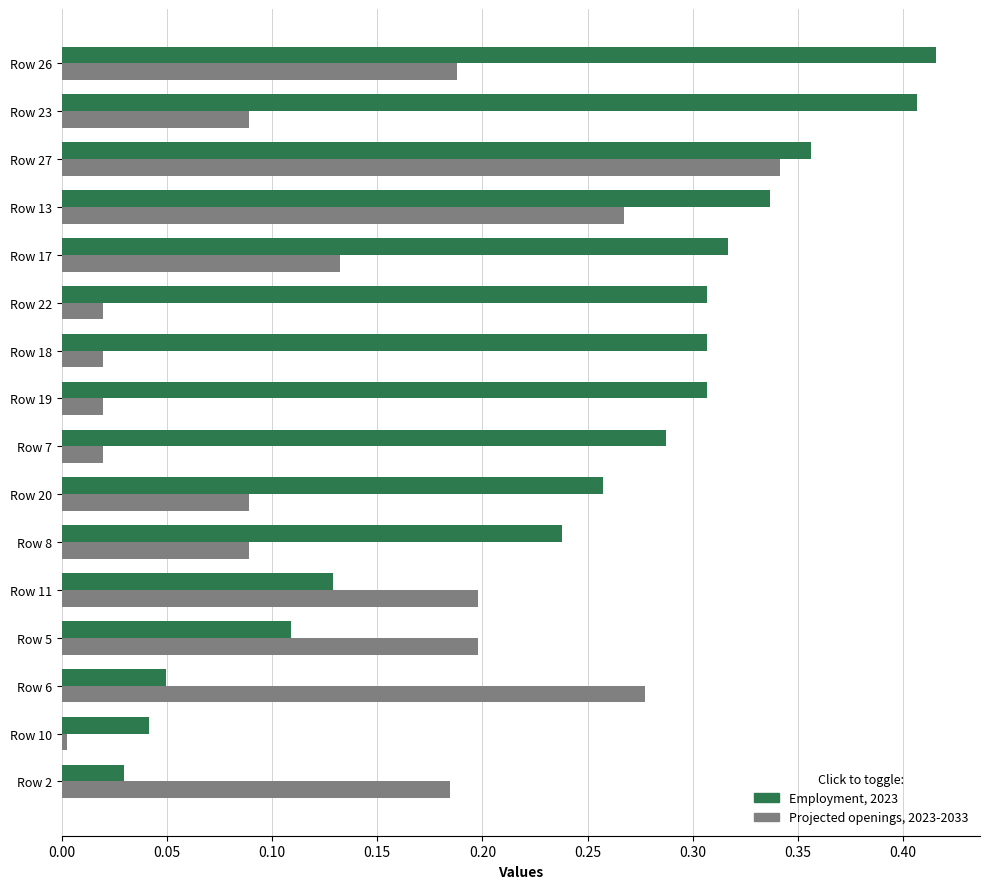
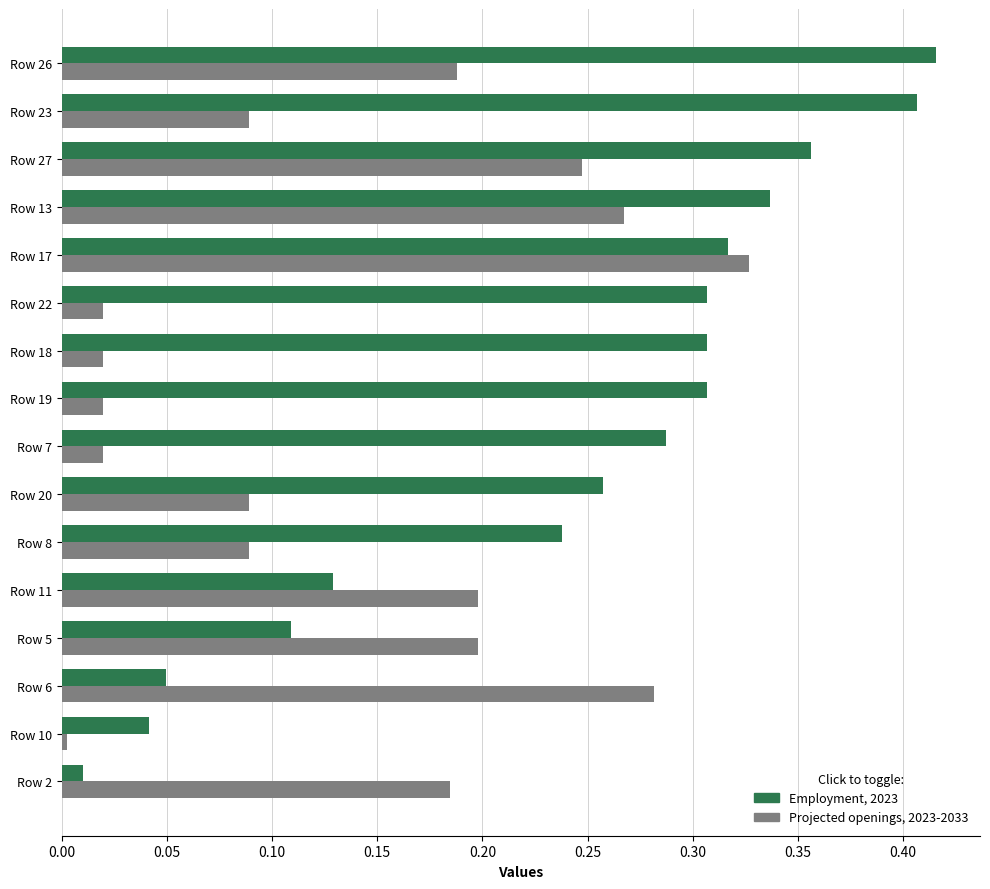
  {
    "Employment, 2023": {
      "Row 26": 0.416,
      "Row 23": 0.407,
      "Row 27": 0.356,
      "Row 13": 0.337,
      "Row 17": 0.317,
      "Row 22": 0.307,
      "Row 18": 0.307,
      "Row 19": 0.307,
      "Row 7": 0.287,
      "Row 20": 0.257,
      "Row 8": 0.238,
      "Row 11": 0.129,
      "Row 5": 0.109,
      "Row 6": 0.050,
      "Row 10": 0.041,
-     "Row 2": 0.030
+     "Row 2": 0.010
    },
    "Projected openings, 2023-2033": {
      "Row 26": 0.188,
      "Row 23": 0.089,
-     "Row 27": 0.342,
+     "Row 27": 0.248,
      "Row 13": 0.267,
-     "Row 17": 0.132,
+     "Row 17": 0.327,
      "Row 22": 0.020,
      "Row 18": 0.020,
      "Row 19": 0.020,
      "Row 7": 0.020,
      "Row 20": 0.089,
      "Row 8": 0.089,
      "Row 11": 0.198,
      "Row 5": 0.198,
-     "Row 6": 0.277,
+     "Row 6": 0.282,
      "Row 10": 0.002,
      "Row 2": 0.185
    }
  }
